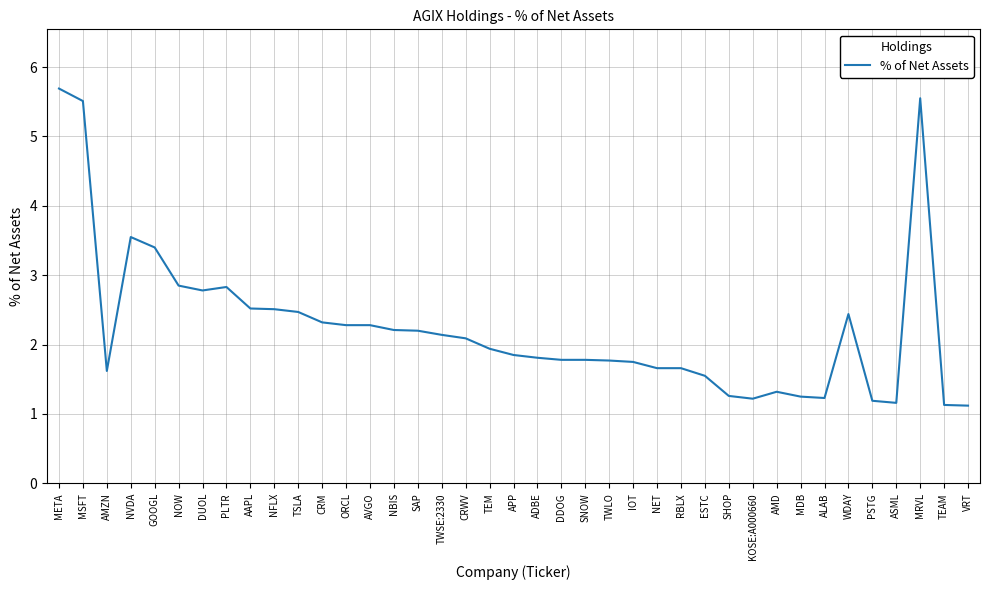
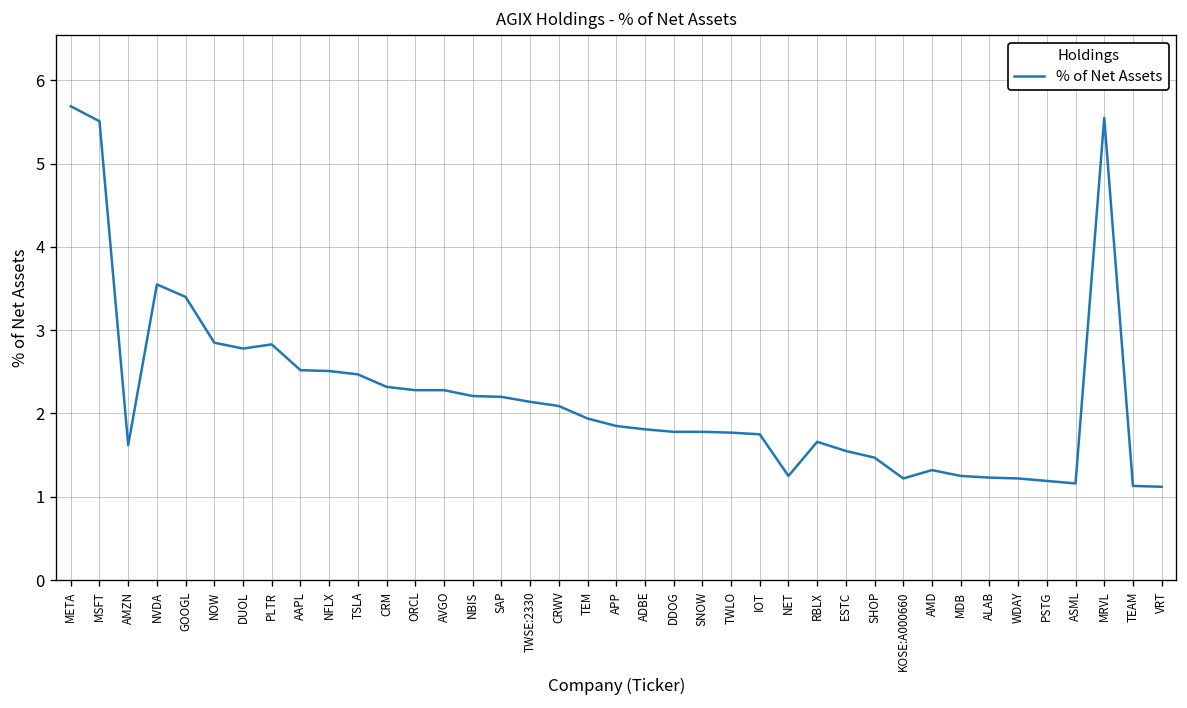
  {
    "META": 5.7,
    "MSFT": 5.5,
    "AMZN": 1.6,
    "NVDA": 3.6,
    "GOOGL": 3.4,
    "NOW": 2.9,
    "DUOL": 2.8,
    "PLTR": 2.8,
    "AAPL": 2.5,
    "NFLX": 2.5,
    "TSLA": 2.5,
    "CRM": 2.3,
    "ORCL": 2.3,
    "AVGO": 2.3,
    "NBIS": 2.2,
    "SAP": 2.2,
    "TWSE:2330": 2.1,
    "CRWV": 2.1,
    "TEM": 1.9,
    "APP": 1.9,
    "ADBE": 1.8,
    "DDOG": 1.8,
    "SNOW": 1.8,
    "TWLO": 1.8,
    "IOT": 1.8,
-   "NET": 1.7,
+   "NET": 1.3,
    "RBLX": 1.7,
    "ESTC": 1.6,
-   "SHOP": 1.3,
+   "SHOP": 1.5,
    "KOSE:A000660": 1.2,
    "AMD": 1.3,
    "MDB": 1.3,
    "ALAB": 1.2,
-   "WDAY": 2.4,
+   "WDAY": 1.2,
    "PSTG": 1.2,
    "ASML": 1.2,
    "MRVL": 5.6,
    "TEAM": 1.1,
    "VRT": 1.1
  }
